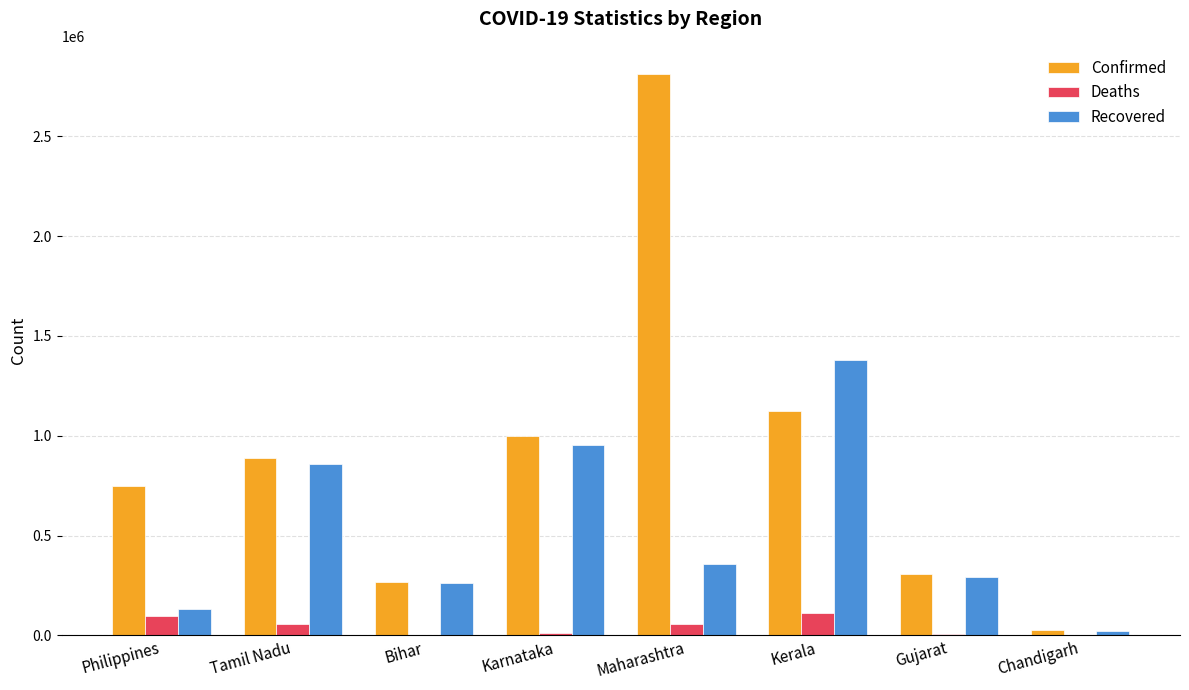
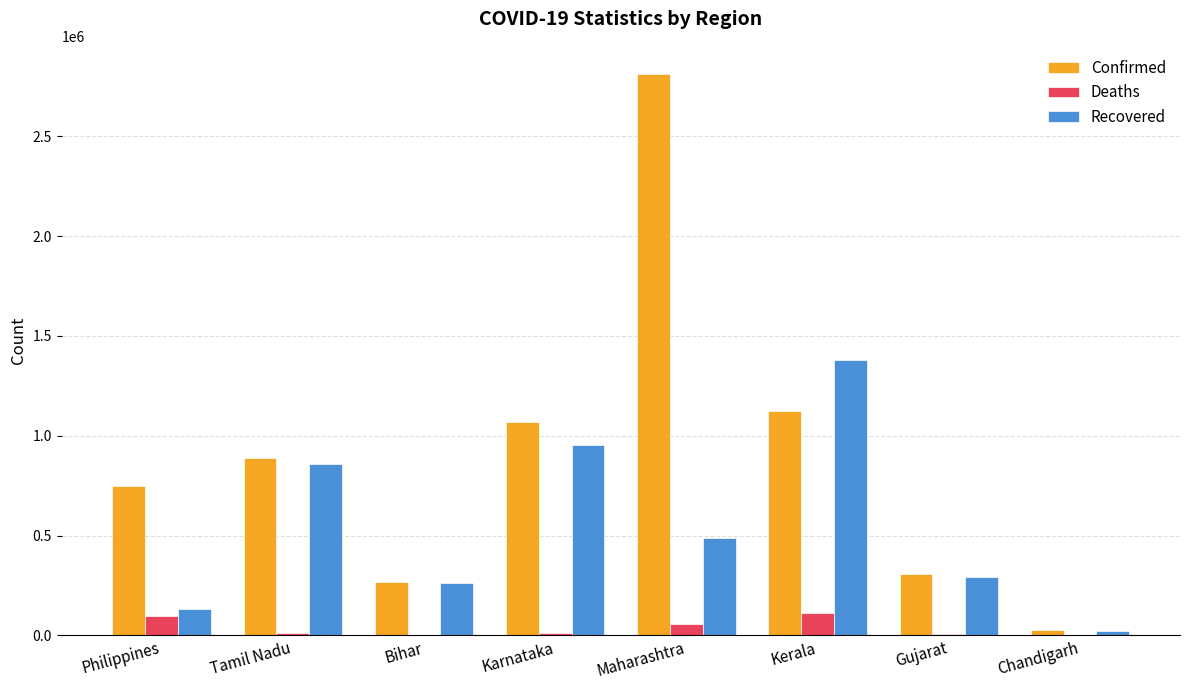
  {
    "Confirmed": {
      "Philippines": 750000,
      "Tamil Nadu": 890000,
      "Bihar": 270000,
-     "Karnataka": 1000000,
+     "Karnataka": 1070000,
      "Maharashtra": 2810000,
      "Kerala": 1120000,
      "Gujarat": 310000,
      "Chandigarh": 30000
    },
    "Deaths": {
      "Philippines": 100000,
-     "Tamil Nadu": 60000,
+     "Tamil Nadu": 10000,
      "Karnataka": 10000,
      "Maharashtra": 50000,
      "Kerala": 110000
    },
    "Recovered": {
      "Philippines": 130000,
      "Tamil Nadu": 860000,
      "Bihar": 260000,
      "Karnataka": 960000,
-     "Maharashtra": 360000,
+     "Maharashtra": 490000,
      "Kerala": 1380000,
      "Gujarat": 290000,
      "Chandigarh": 20000
    }
  }
